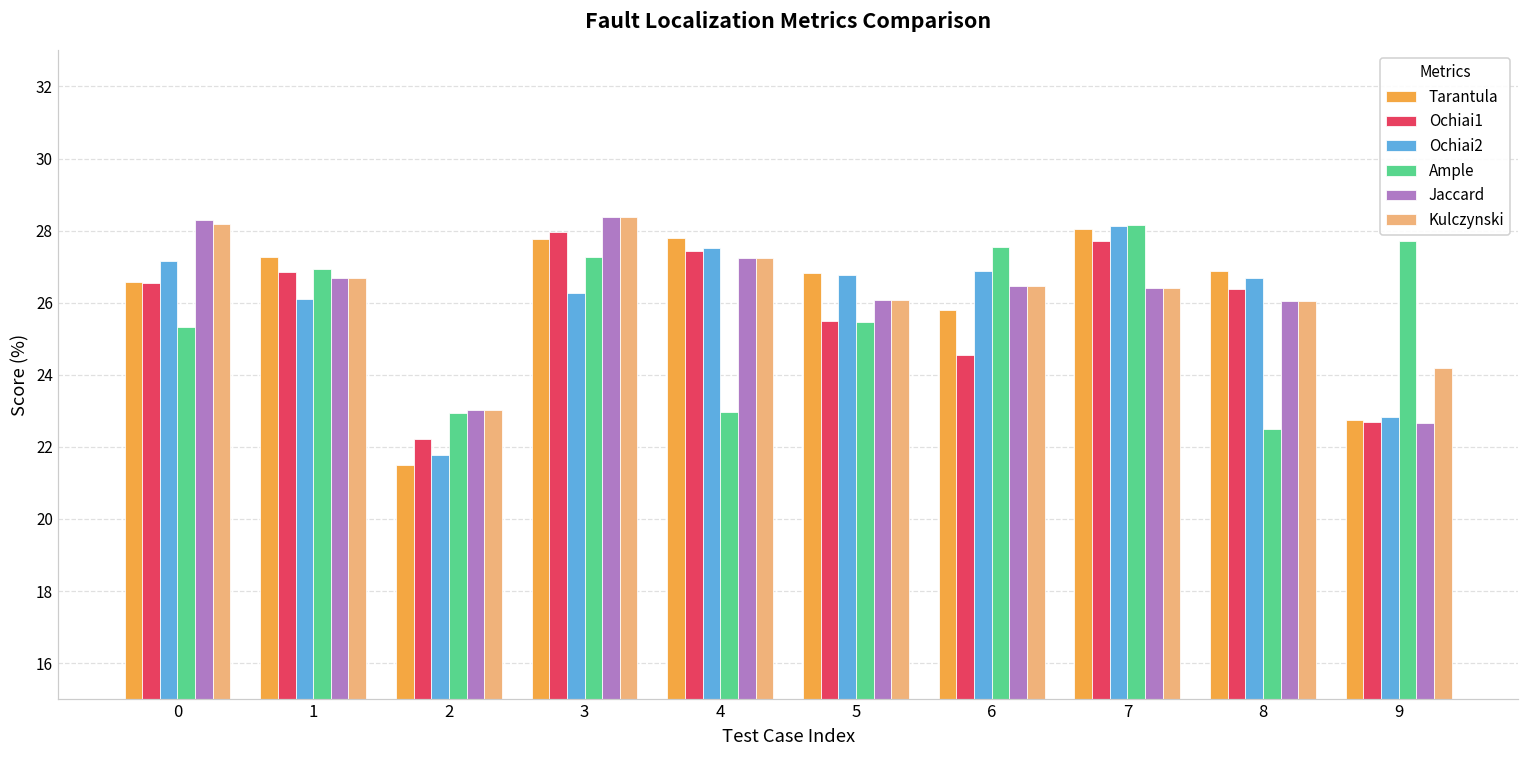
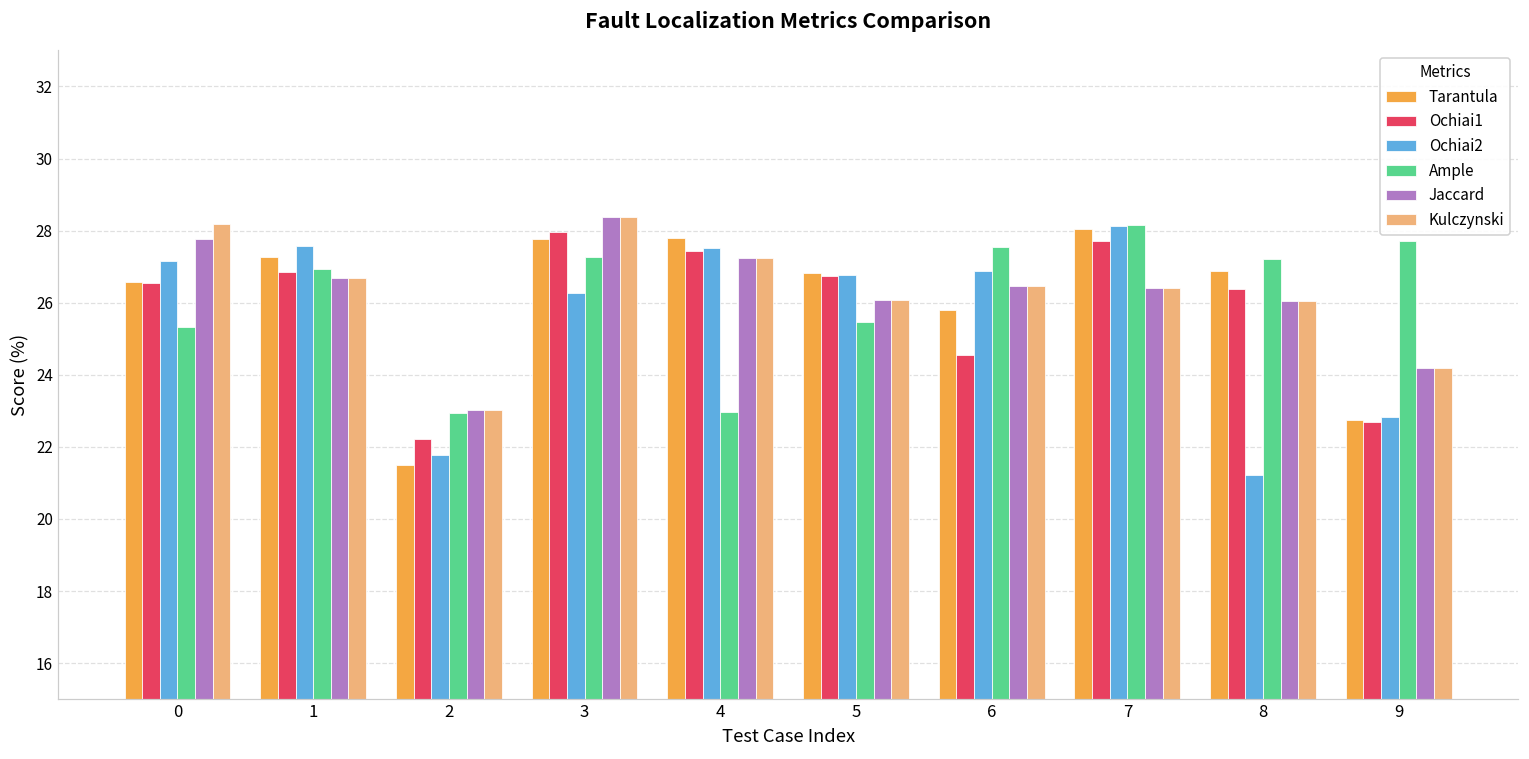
  {
    "Ochiai1": {
      "0": 26.5,
      "1": 26.9,
      "2": 22.2,
      "3": 28.0,
      "4": 27.4,
-     "5": 25.5,
+     "5": 26.7,
      "6": 24.6,
      "7": 27.7,
      "8": 26.4,
      "9": 22.7
    },
    "Ochiai2": {
      "0": 27.2,
-     "1": 26.1,
+     "1": 27.6,
      "2": 21.8,
      "3": 26.3,
      "4": 27.5,
      "5": 26.8,
      "6": 26.9,
      "7": 28.1,
-     "8": 26.7,
+     "8": 21.2,
      "9": 22.8
    },
    "Ample": {
      "0": 25.3,
      "1": 26.9,
      "2": 22.9,
      "3": 27.3,
      "4": 23.0,
      "5": 25.5,
      "6": 27.5,
      "7": 28.2,
-     "8": 22.5,
+     "8": 27.2,
      "9": 27.7
    },
    "Jaccard": {
-     "0": 28.3,
+     "0": 27.8,
      "1": 26.7,
      "2": 23.0,
      "3": 28.4,
      "4": 27.2,
      "5": 26.1,
      "6": 26.5,
      "7": 26.4,
      "8": 26.1,
-     "9": 22.7
+     "9": 24.2
    }
  }
